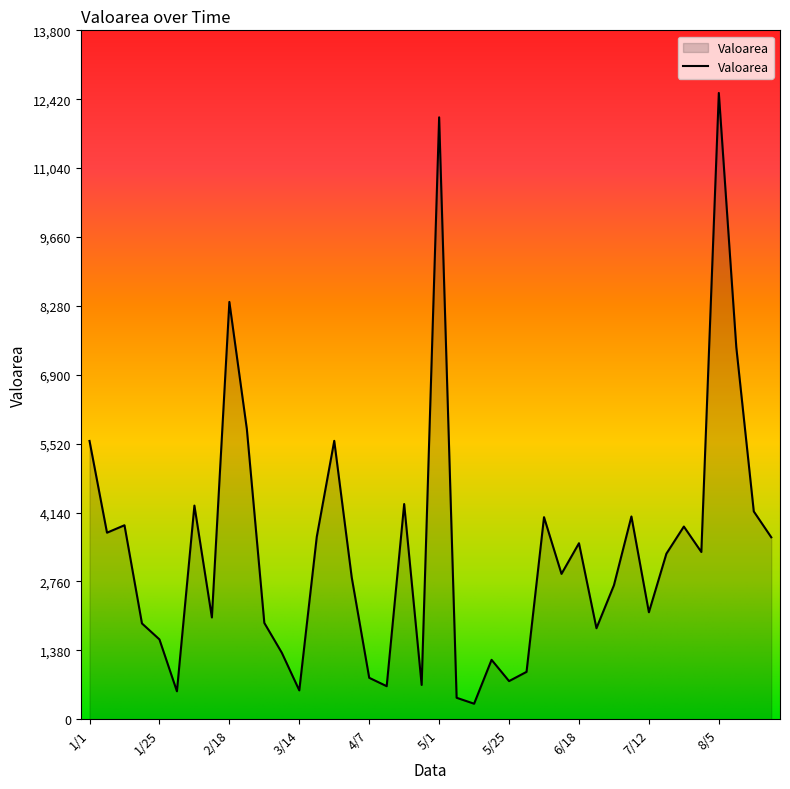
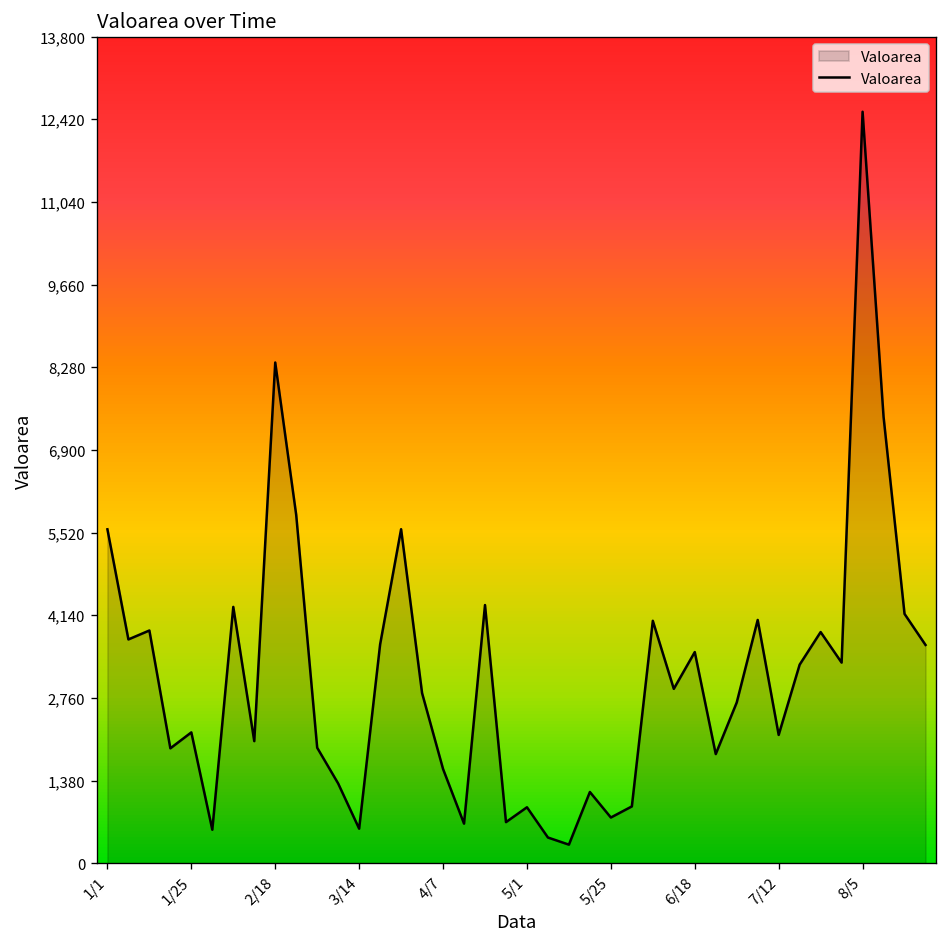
  {
    "1/1": "5,600",
-   "1/25": "1,600",
+   "1/25": "2,200",
    "2/18": "8,400",
    "3/14": "600",
-   "4/7": "800",
-   "5/1": "12,100",
+   "4/7": "1,600",
+   "5/1": "900",
    "5/25": "800",
    "6/18": "3,500",
    "7/12": "2,100",
    "8/5": "12,500"
  }
